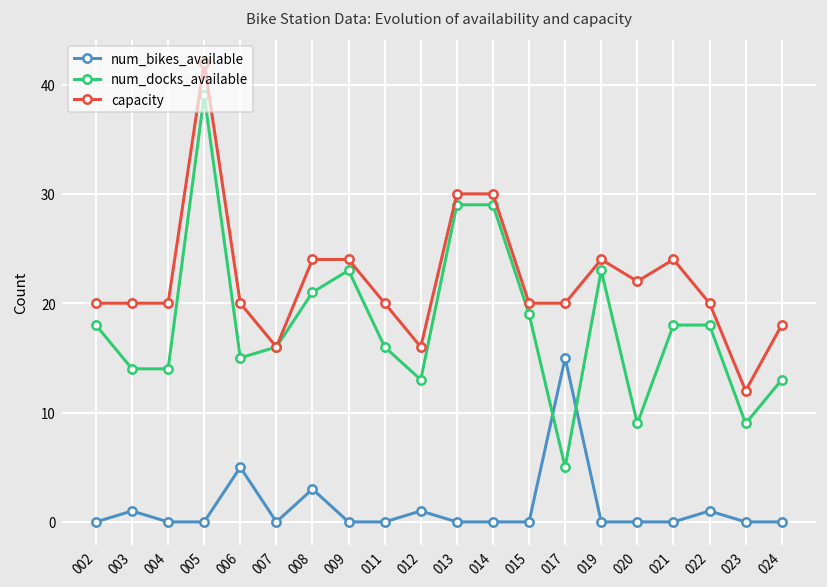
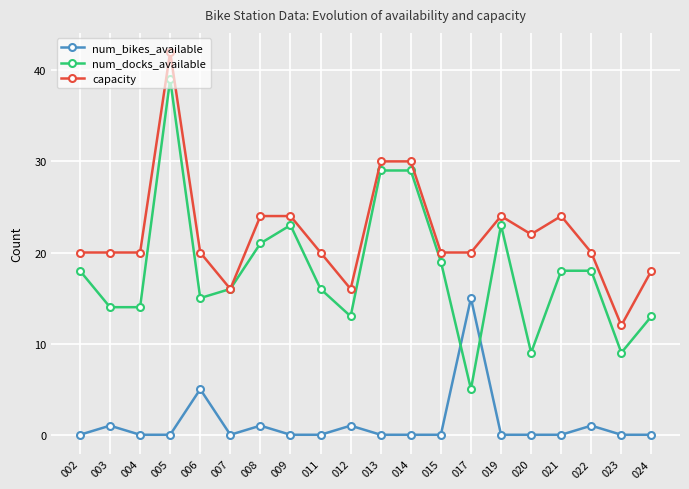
  {
    "num_bikes_available": {
      "002": 0,
      "003": 1,
      "004": 0,
      "005": 0,
      "006": 5,
      "007": 0,
-     "008": 3,
+     "008": 1,
      "009": 0,
      "011": 0,
      "012": 1,
      "013": 0,
      "014": 0,
      "015": 0,
      "017": 15,
      "019": 0,
      "020": 0,
      "021": 0,
      "022": 1,
      "023": 0,
      "024": 0
    },
    "num_docks_available": {
      "002": 18,
      "003": 14,
      "004": 14,
      "006": 15,
      "008": 21,
      "009": 23,
      "011": 16,
      "012": 13,
      "013": 29,
      "014": 29,
      "015": 19,
      "017": 5,
      "019": 23,
      "020": 9,
      "021": 18,
      "022": 18,
      "023": 9,
      "024": 13
    },
    "capacity": {
      "002": 20,
      "003": 20,
      "004": 20,
      "006": 20,
      "008": 24,
      "009": 24,
      "011": 20,
      "012": 16,
      "013": 30,
      "014": 30,
      "015": 20,
      "017": 20,
      "019": 24,
      "020": 22,
      "021": 24,
      "022": 20,
      "023": 12,
      "024": 18
    }
  }
